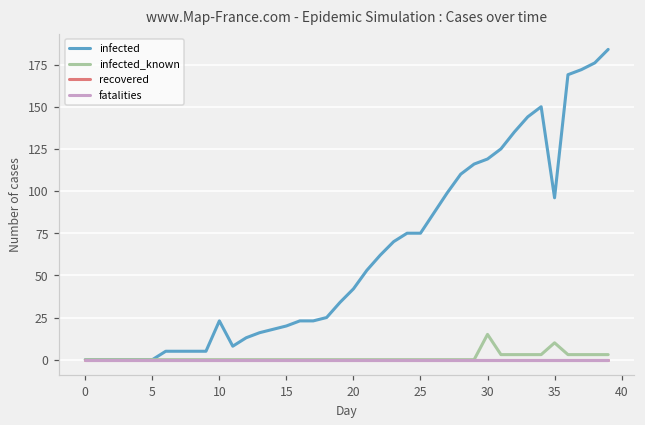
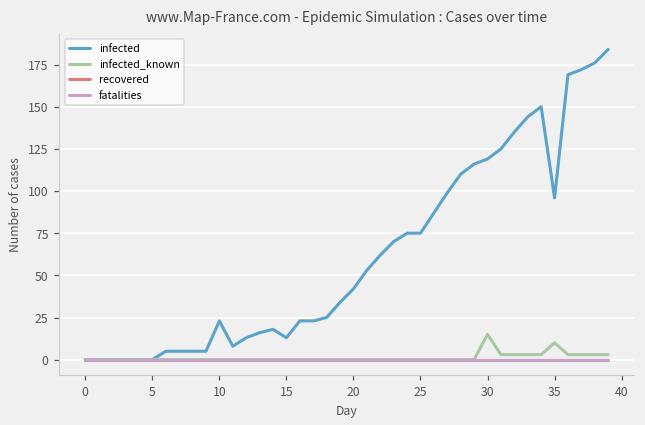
  {
    "infected": {
      "10": 23,
-     "15": 20,
+     "15": 13,
      "20": 42,
      "25": 75,
      "30": 119,
      "35": 96
    },
    "infected_known": {
      "30": 15,
      "35": 10
    },
    "fatalities": {
      "30": 0,
      "35": 0
    }
  }
